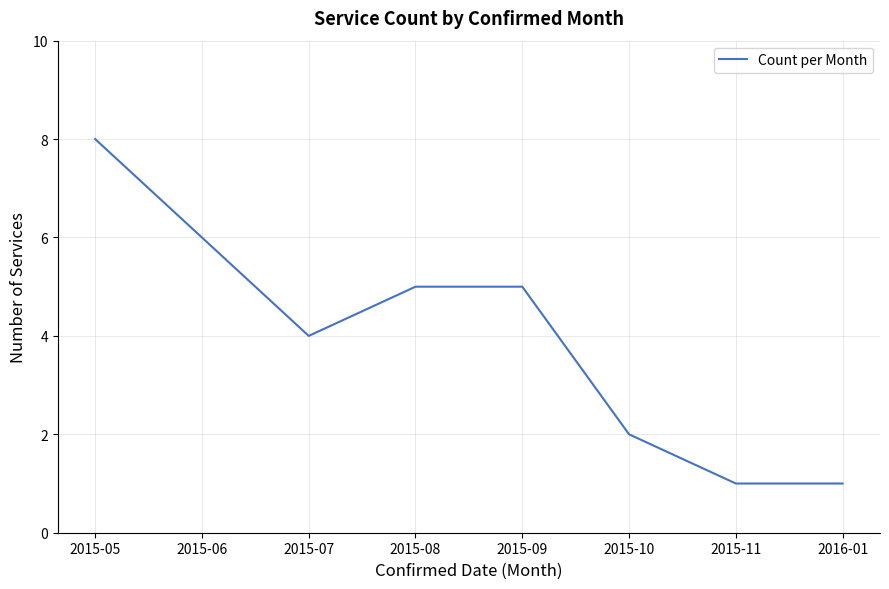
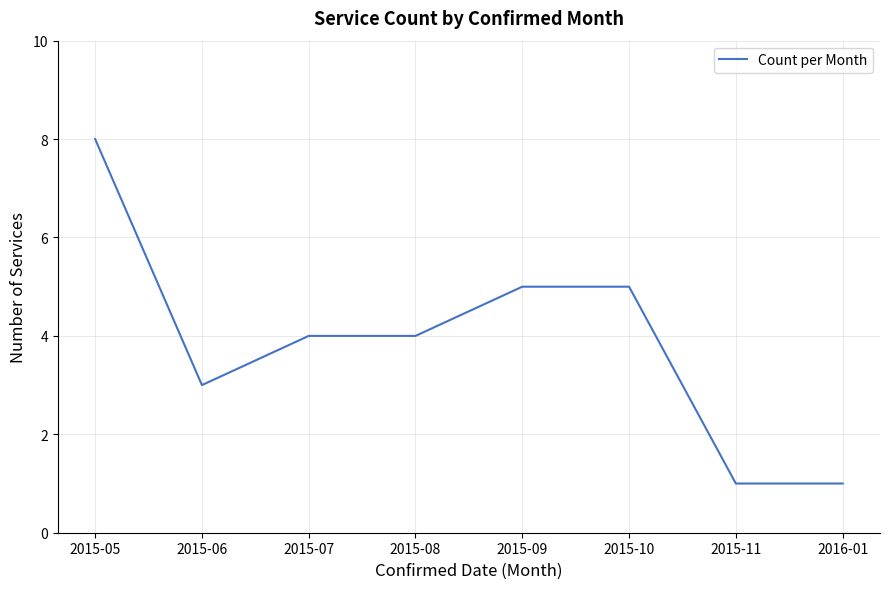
  {
    "2015-05": 8,
-   "2015-06": 6,
+   "2015-06": 3,
    "2015-07": 4,
-   "2015-08": 5,
+   "2015-08": 4,
    "2015-09": 5,
-   "2015-10": 2,
+   "2015-10": 5,
    "2015-11": 1,
    "2016-01": 1
  }
